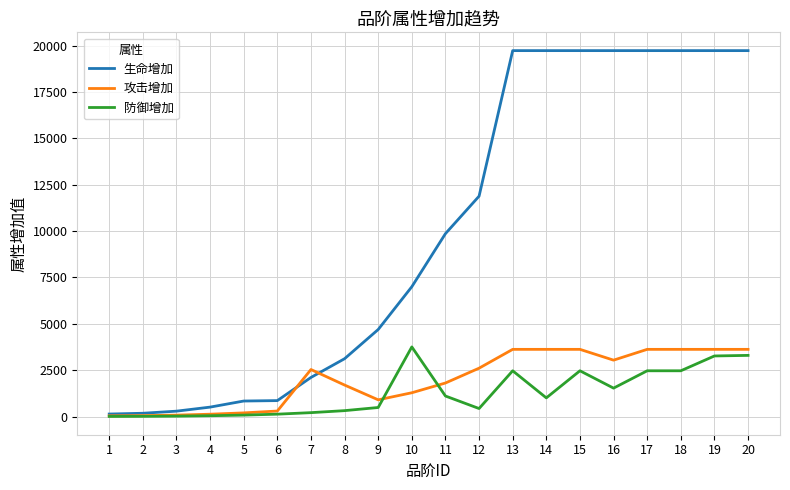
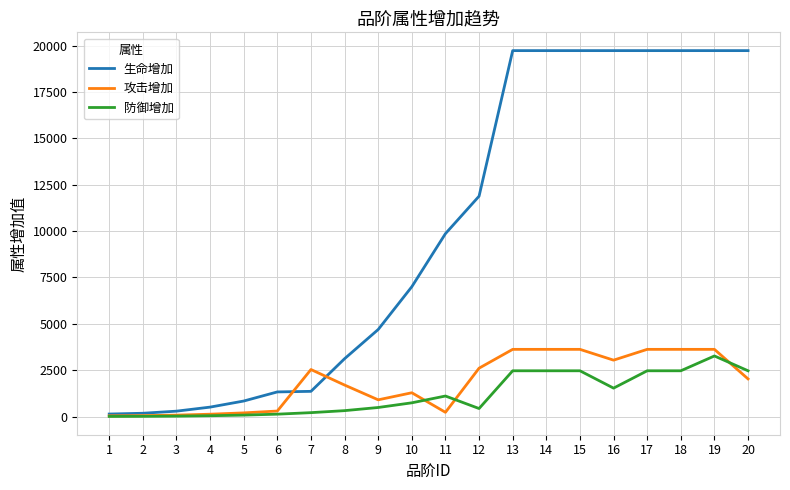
  {
    "生命增加": {
      "3": 300,
      "4": 500,
      "5": 800,
-     "6": 900,
-     "7": 2100,
+     "6": 1300,
+     "7": 1400,
      "8": 3100,
      "9": 4700,
      "10": 7000,
      "11": 9900,
      "12": 11900,
      "13": 19700,
      "14": 19700,
      "15": 19700,
      "16": 19700,
      "17": 19700,
      "18": 19700,
      "19": 19700,
      "20": 19700
    },
    "攻击增加": {
      "6": 300,
      "7": 2500,
      "8": 1700,
      "9": 900,
      "10": 1300,
-     "11": 1800,
+     "11": 200,
      "12": 2600,
      "13": 3600,
      "14": 3600,
      "15": 3600,
      "16": 3000,
      "17": 3600,
      "18": 3600,
      "19": 3600,
-     "20": 3600
+     "20": 2000
    },
    "防御增加": {
      "6": 100,
      "7": 200,
      "8": 300,
      "9": 500,
-     "10": 3800,
+     "10": 700,
      "11": 1100,
      "12": 400,
      "13": 2500,
-     "14": 1000,
+     "14": 2500,
      "15": 2500,
      "16": 1500,
      "17": 2500,
      "18": 2500,
      "19": 3300,
-     "20": 3300
+     "20": 2500
    }
  }
